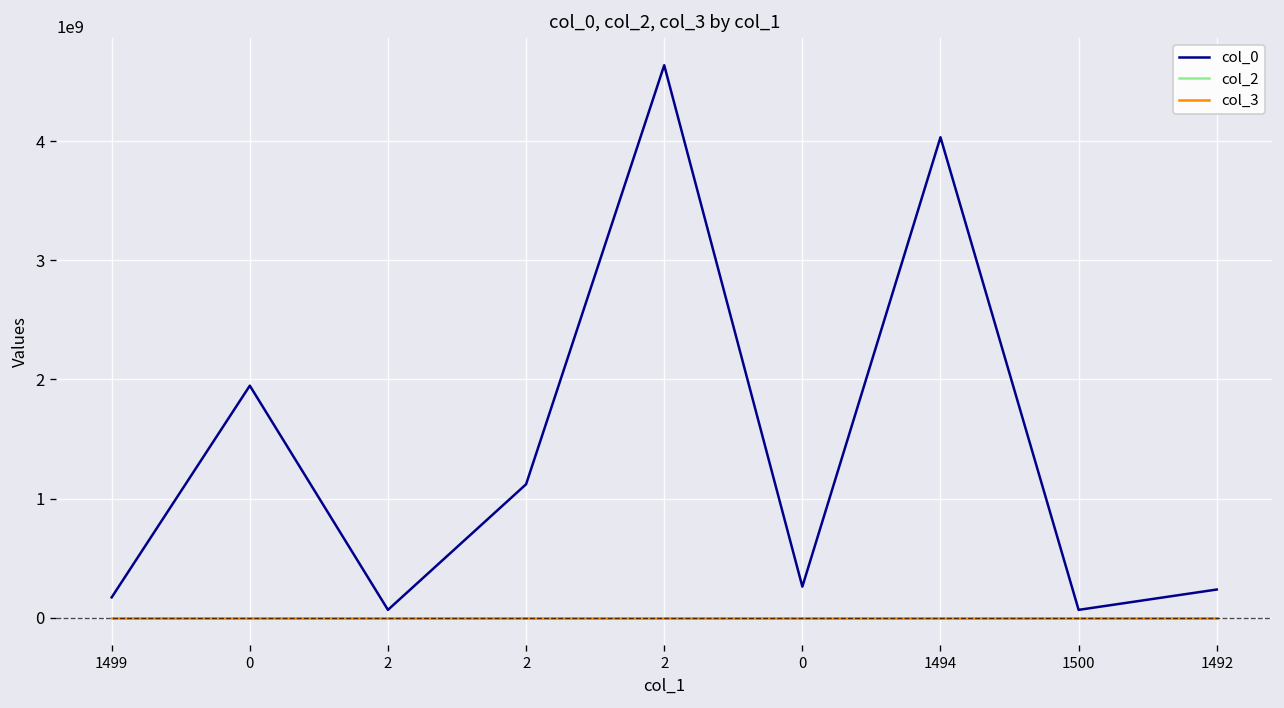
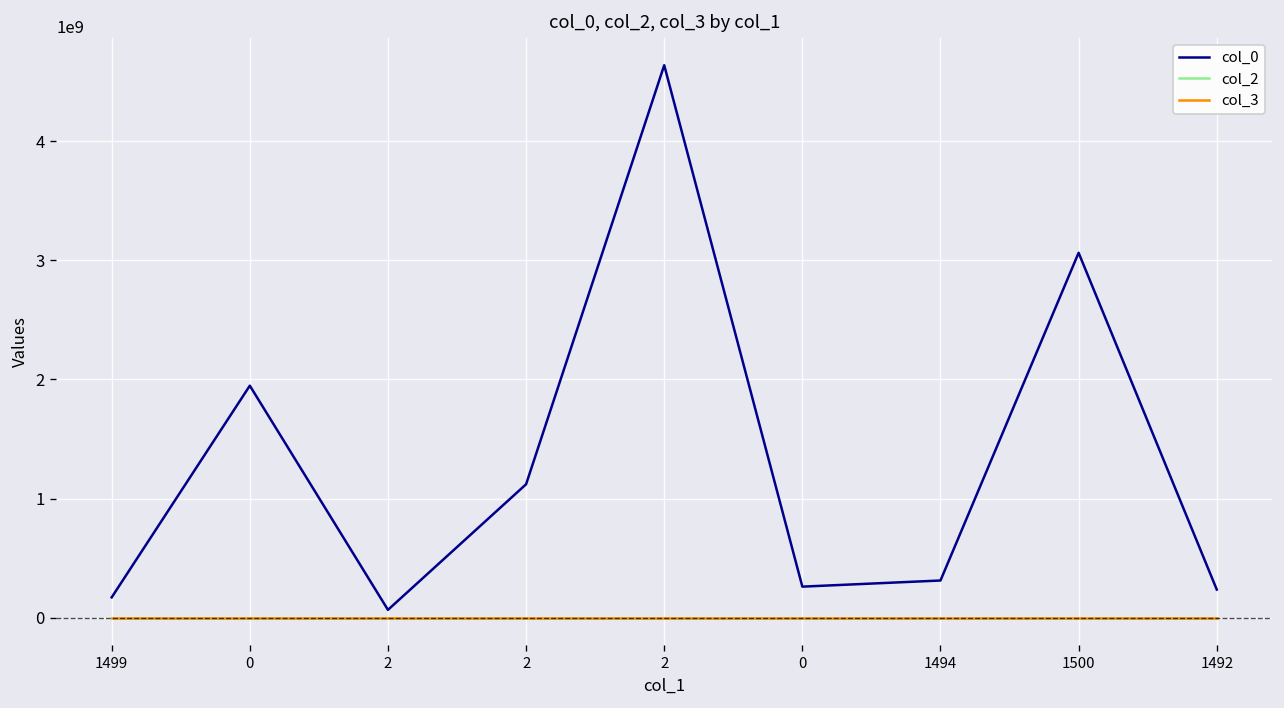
  {
    "col_0": {
      "1499": 200000000,
-     "1494": 4000000000,
-     "1500": 100000000,
+     "1494": 300000000,
+     "1500": 3100000000,
      "1492": 200000000
    },
    "col_3": {
      "1499": 0,
      "1494": 0,
      "1500": 0,
      "1492": 0
    }
  }
